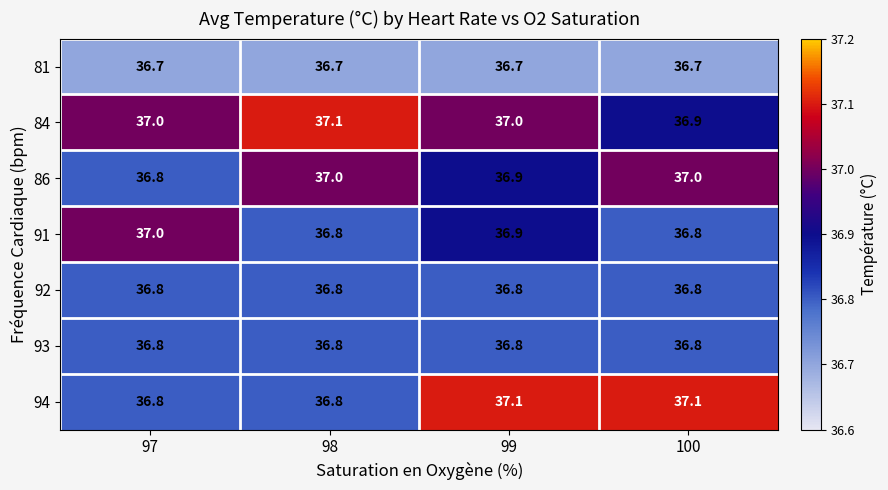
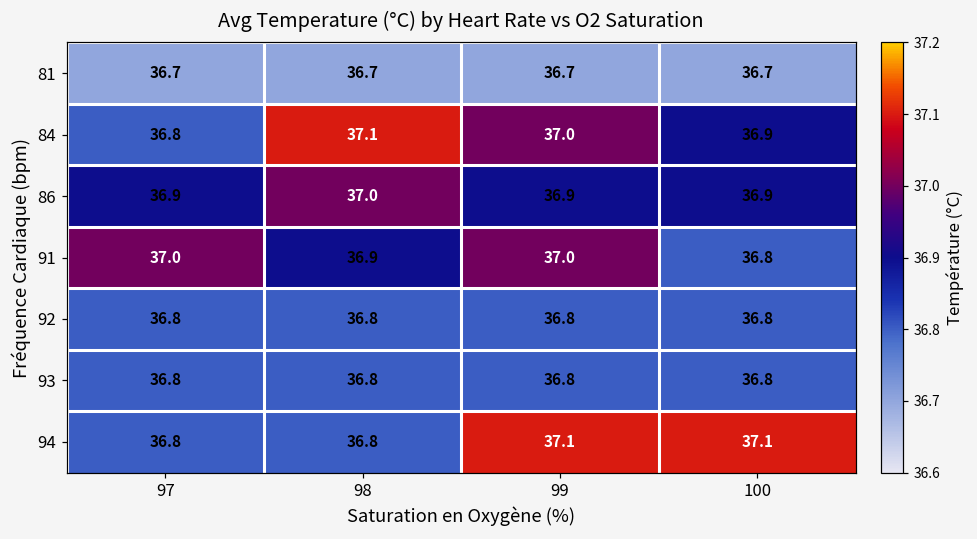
  {
    "81": {
      "97": 36.7,
      "98": 36.7,
      "99": 36.7,
      "100": 36.7
    },
    "84": {
-     "97": 37.0,
+     "97": 36.8,
      "98": 37.1,
      "99": 37.0,
      "100": 36.9
    },
    "86": {
-     "97": 36.8,
+     "97": 36.9,
      "98": 37.0,
      "99": 36.9,
-     "100": 37.0
+     "100": 36.9
    },
    "91": {
      "97": 37.0,
-     "98": 36.8,
-     "99": 36.9,
+     "98": 36.9,
+     "99": 37.0,
      "100": 36.8
    },
    "92": {
      "97": 36.8,
      "98": 36.8,
      "99": 36.8,
      "100": 36.8
    },
    "93": {
      "97": 36.8,
      "98": 36.8,
      "99": 36.8,
      "100": 36.8
    },
    "94": {
      "97": 36.8,
      "98": 36.8,
      "99": 37.1,
      "100": 37.1
    }
  }
